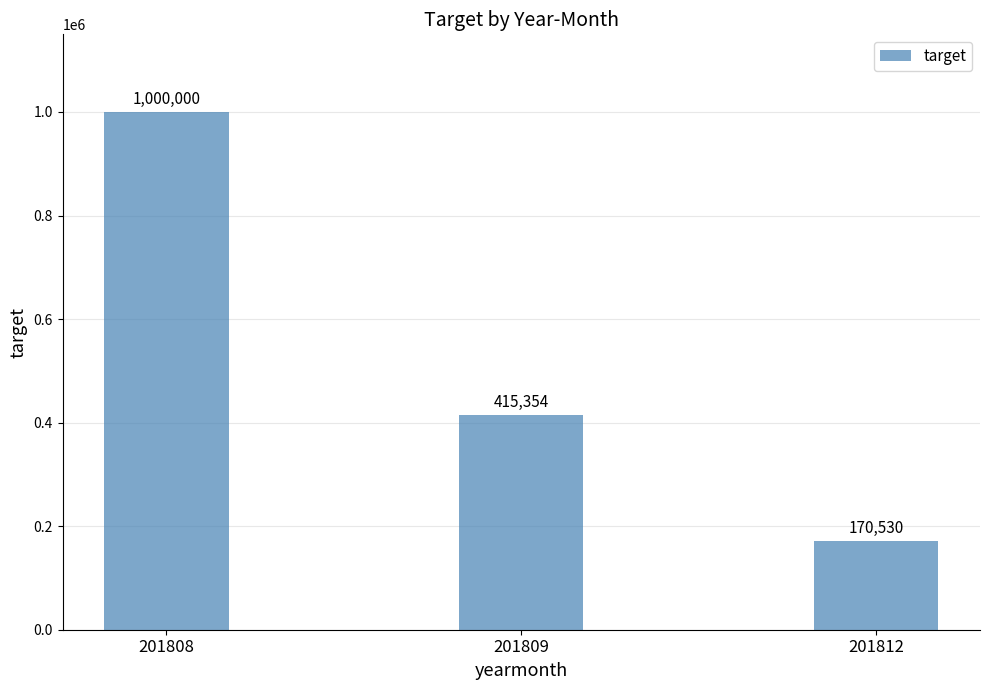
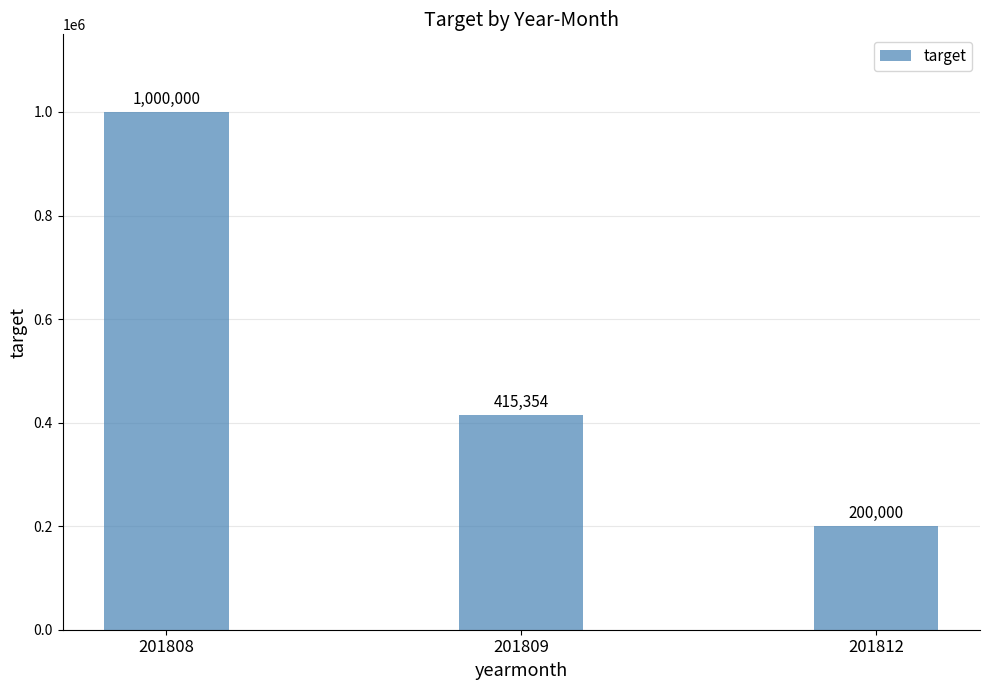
  {
    "201808": "1,000,000",
    "201809": "415,354",
-   "201812": "170,530"
+   "201812": "200,000"
  }
